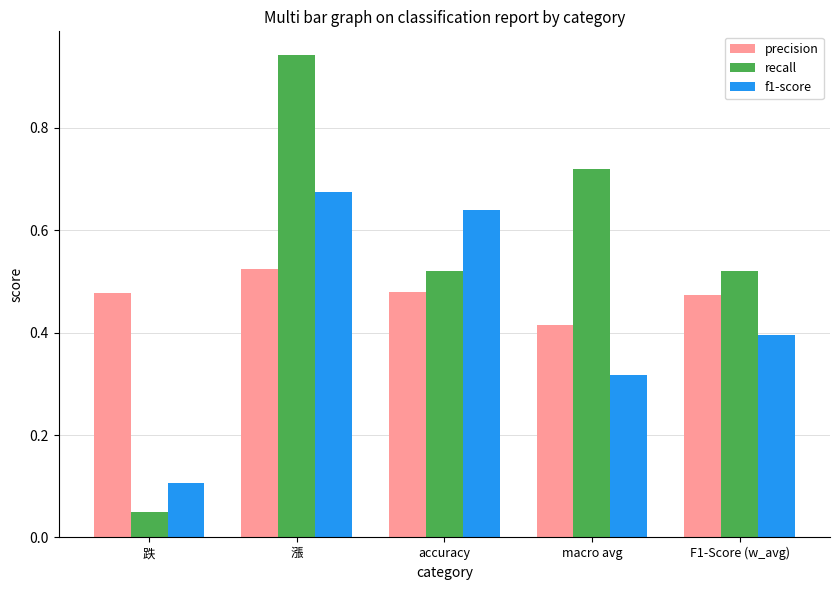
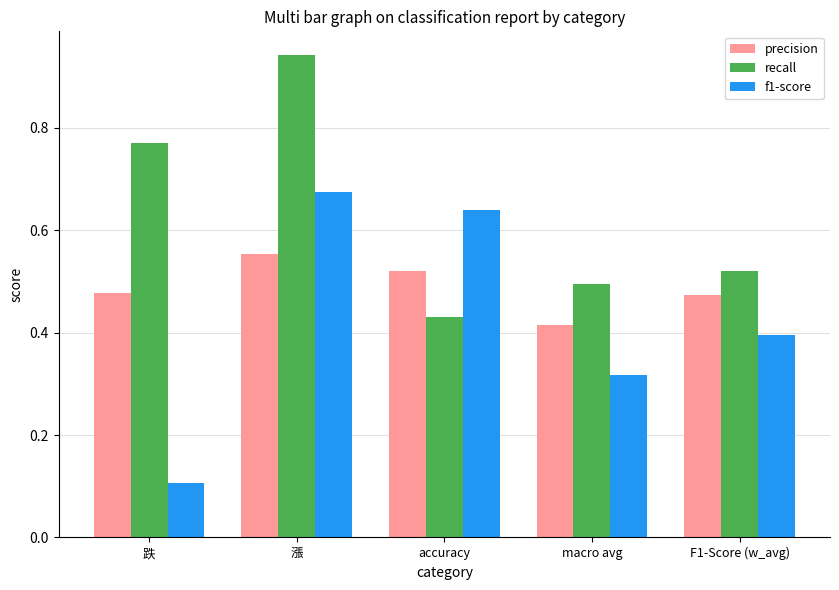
  {
    "precision": {
      "跌": 0.48,
-     "漲": 0.53,
-     "accuracy": 0.48,
+     "漲": 0.55,
+     "accuracy": 0.52,
      "macro avg": 0.41,
      "F1-Score (w_avg)": 0.47
    },
    "recall": {
-     "跌": 0.05,
+     "跌": 0.77,
      "漲": 0.94,
-     "accuracy": 0.52,
-     "macro avg": 0.72,
+     "accuracy": 0.43,
+     "macro avg": 0.50,
      "F1-Score (w_avg)": 0.52
    },
    "f1-score": {
      "跌": 0.11,
      "漲": 0.67,
      "accuracy": 0.64,
      "macro avg": 0.32,
      "F1-Score (w_avg)": 0.40
    }
  }
